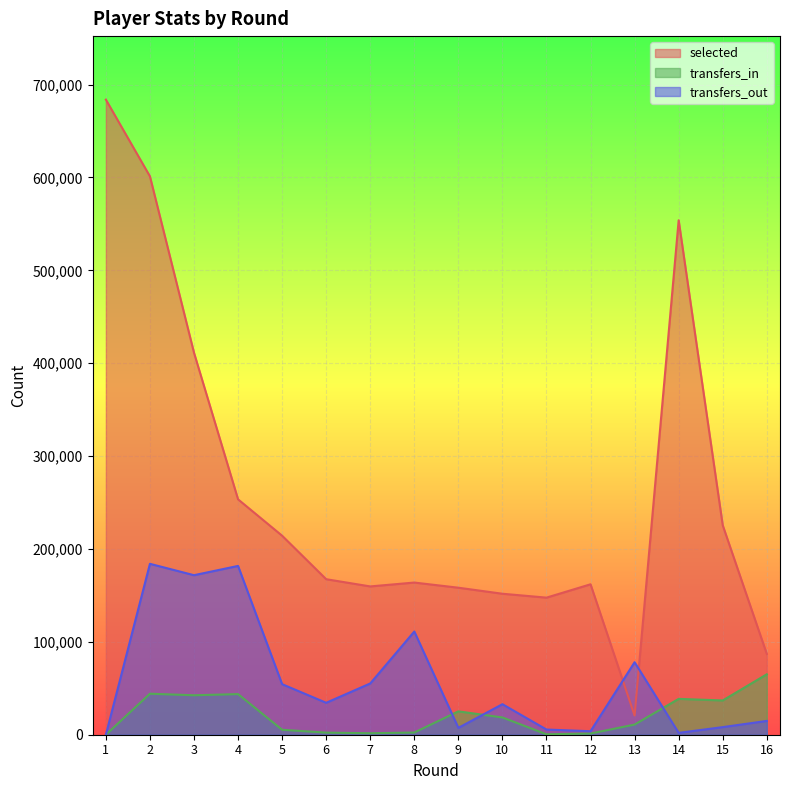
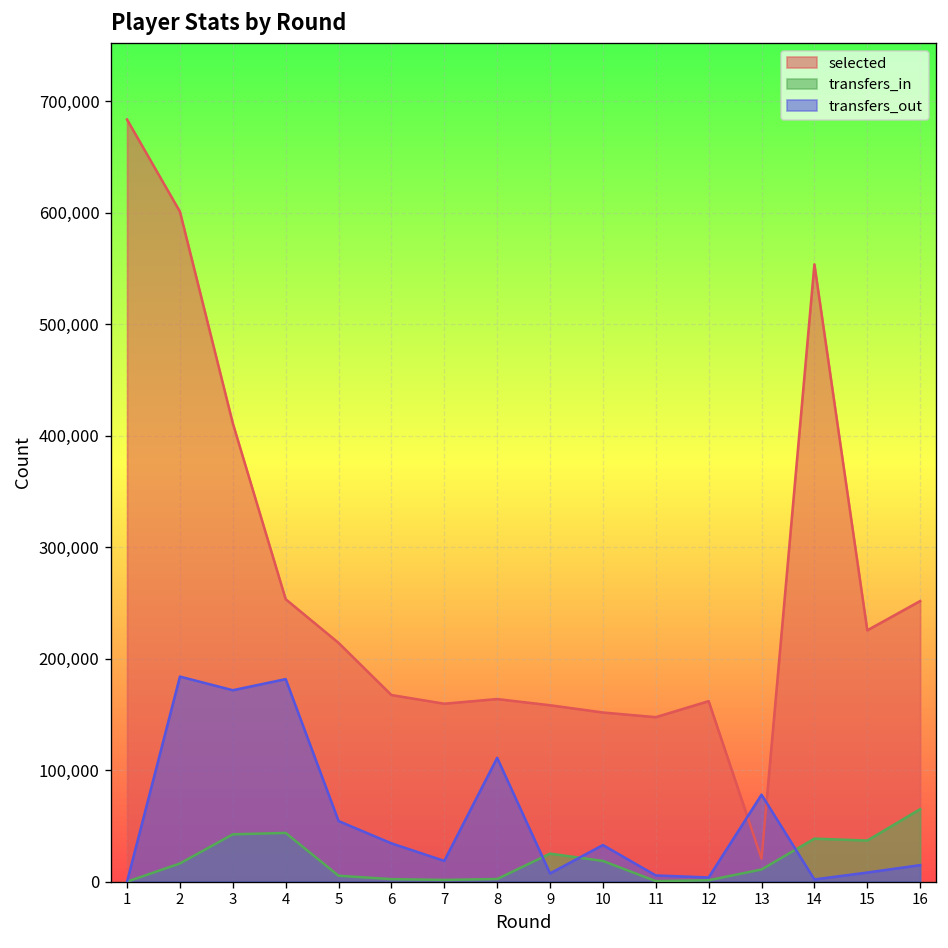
  {
    "selected": {
      "1": "680,000",
      "2": "600,000",
      "3": "410,000",
      "4": "250,000",
      "5": "210,000",
      "6": "170,000",
      "7": "160,000",
      "8": "160,000",
      "9": "160,000",
      "10": "150,000",
      "11": "150,000",
      "12": "160,000",
      "13": "20,000",
      "14": "550,000",
      "15": "230,000",
-     "16": "90,000"
+     "16": "250,000"
    },
    "transfers_in": {
-     "2": "40,000",
+     "2": "20,000",
      "3": "40,000",
      "4": "40,000",
      "5": "10,000",
      "6": "0",
      "7": "0",
      "8": "0",
      "9": "30,000",
      "10": "20,000",
      "11": "0",
      "13": "10,000",
      "14": "40,000",
      "15": "40,000",
      "16": "70,000"
    },
    "transfers_out": {
      "2": "180,000",
      "3": "170,000",
      "4": "180,000",
      "5": "50,000",
      "6": "30,000",
-     "7": "60,000",
+     "7": "20,000",
      "8": "110,000",
      "9": "10,000",
      "10": "30,000",
      "11": "10,000",
      "13": "80,000",
      "14": "0",
      "15": "10,000",
      "16": "10,000"
    }
  }
